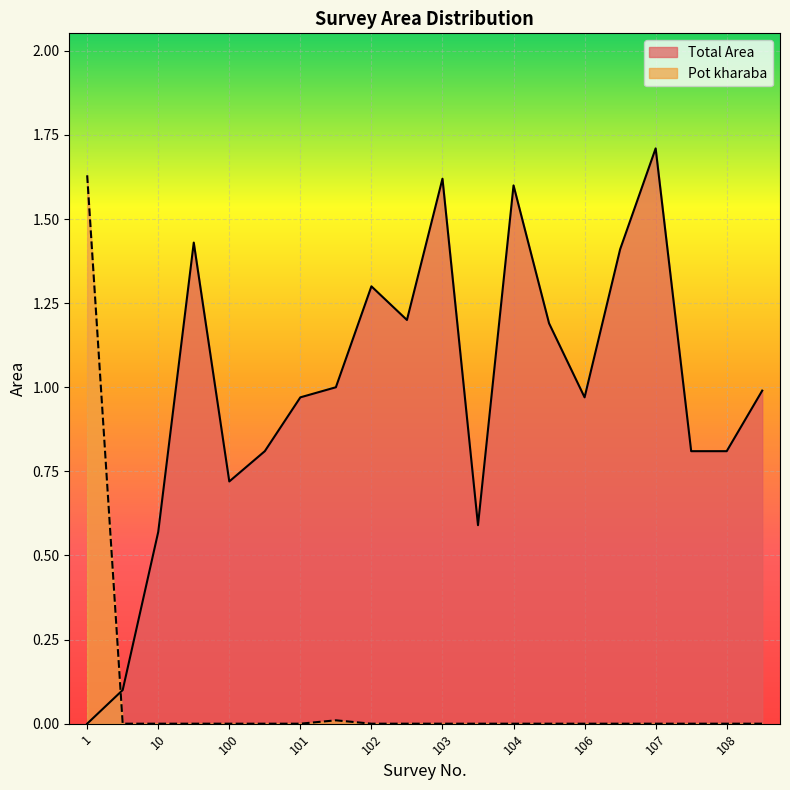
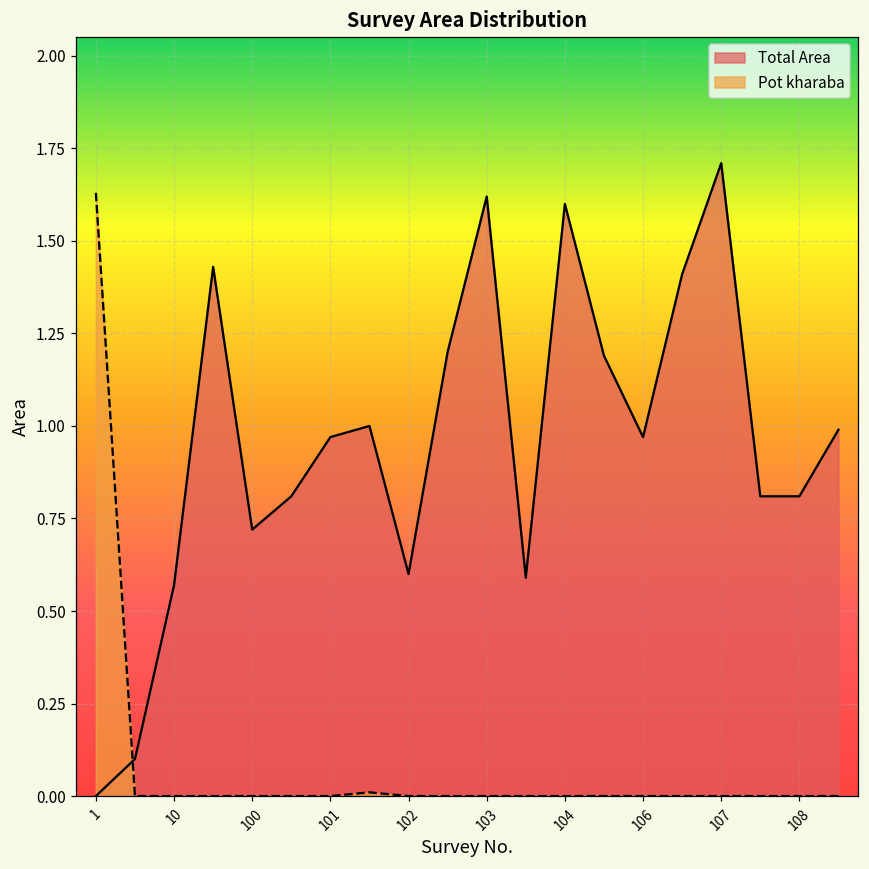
  {
    "Total Area": {
      "10": 0.57,
      "100": 0.72,
      "101": 0.97,
-     "102": 1.3,
+     "102": 0.6,
      "103": 1.62,
      "104": 1.6,
      "106": 0.97,
      "107": 1.71,
      "108": 0.81
    },
    "Pot kharaba": {
      "10": 0.0,
      "100": 0.0,
      "101": 0.0,
      "102": 0.0,
      "103": 0.0,
      "104": 0.0,
      "106": 0.0,
      "107": 0.0,
      "108": 0.0
    }
  }
